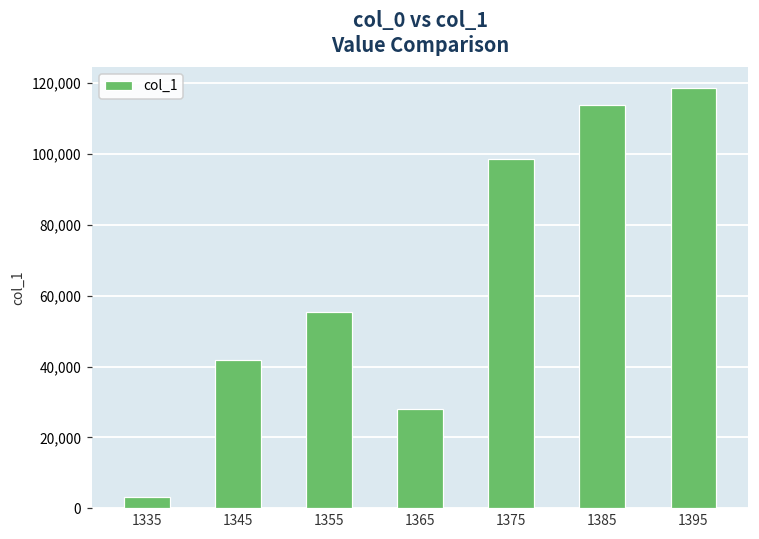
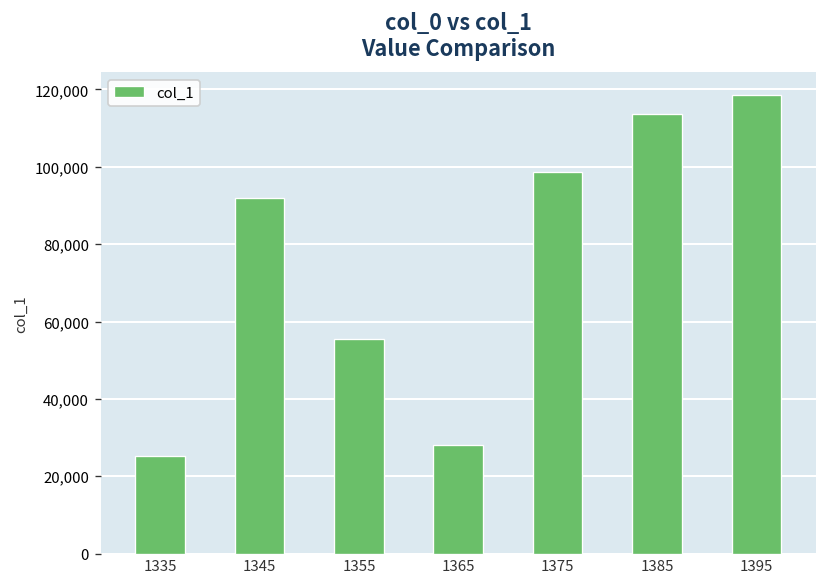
  {
-   "1335": "3,000",
-   "1345": "42,000",
+   "1335": "25,000",
+   "1345": "92,000",
    "1355": "55,000",
    "1365": "28,000",
    "1375": "99,000",
    "1385": "114,000",
    "1395": "119,000"
  }
